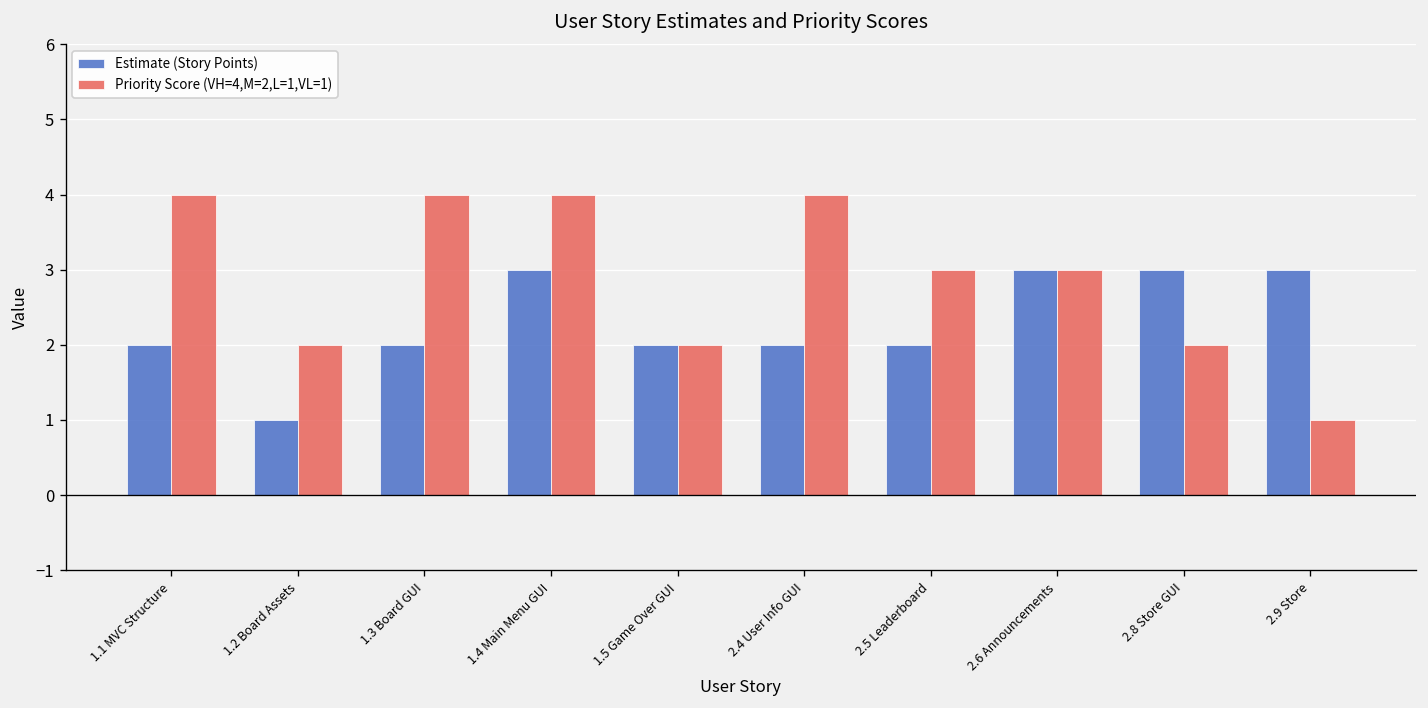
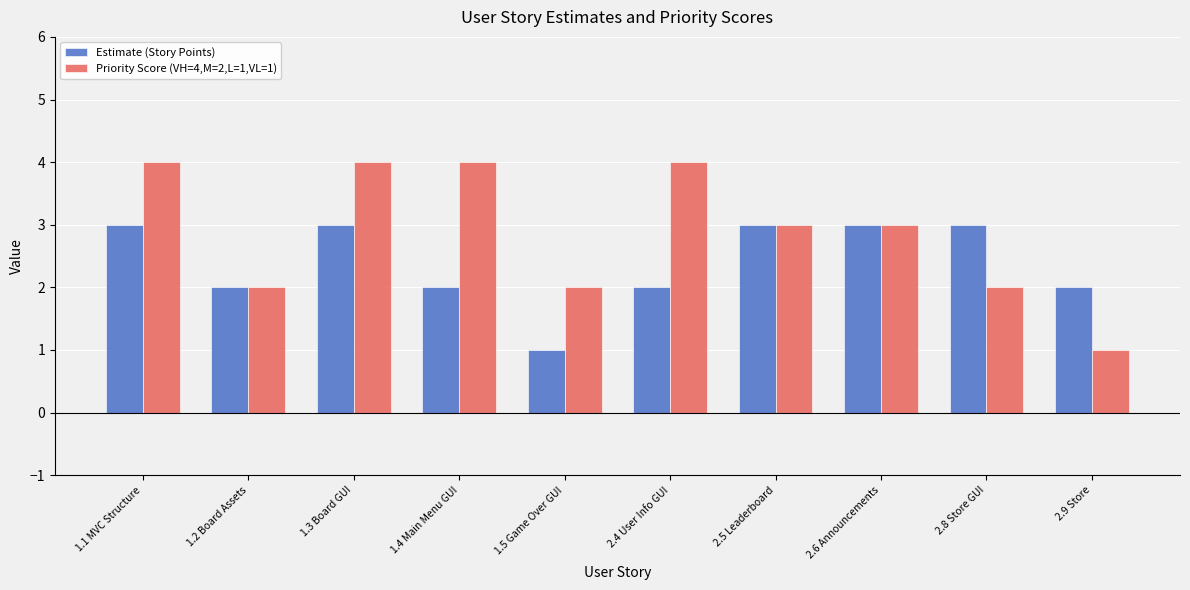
  {
    "Estimate (Story Points)": {
-     "1.1 MVC Structure": 2,
-     "1.2 Board Assets": 1,
-     "1.3 Board GUI": 2,
-     "1.4 Main Menu GUI": 3,
-     "1.5 Game Over GUI": 2,
+     "1.1 MVC Structure": 3,
+     "1.2 Board Assets": 2,
+     "1.3 Board GUI": 3,
+     "1.4 Main Menu GUI": 2,
+     "1.5 Game Over GUI": 1,
      "2.4 User Info GUI": 2,
-     "2.5 Leaderboard": 2,
+     "2.5 Leaderboard": 3,
      "2.6 Announcements": 3,
      "2.8 Store GUI": 3,
-     "2.9 Store": 3
+     "2.9 Store": 2
    },
    "Priority Score (VH=4,M=2,L=1,VL=1)": {
      "1.1 MVC Structure": 4,
      "1.2 Board Assets": 2,
      "1.3 Board GUI": 4,
      "1.4 Main Menu GUI": 4,
      "1.5 Game Over GUI": 2,
      "2.4 User Info GUI": 4,
      "2.5 Leaderboard": 3,
      "2.6 Announcements": 3,
      "2.8 Store GUI": 2,
      "2.9 Store": 1
    }
  }
